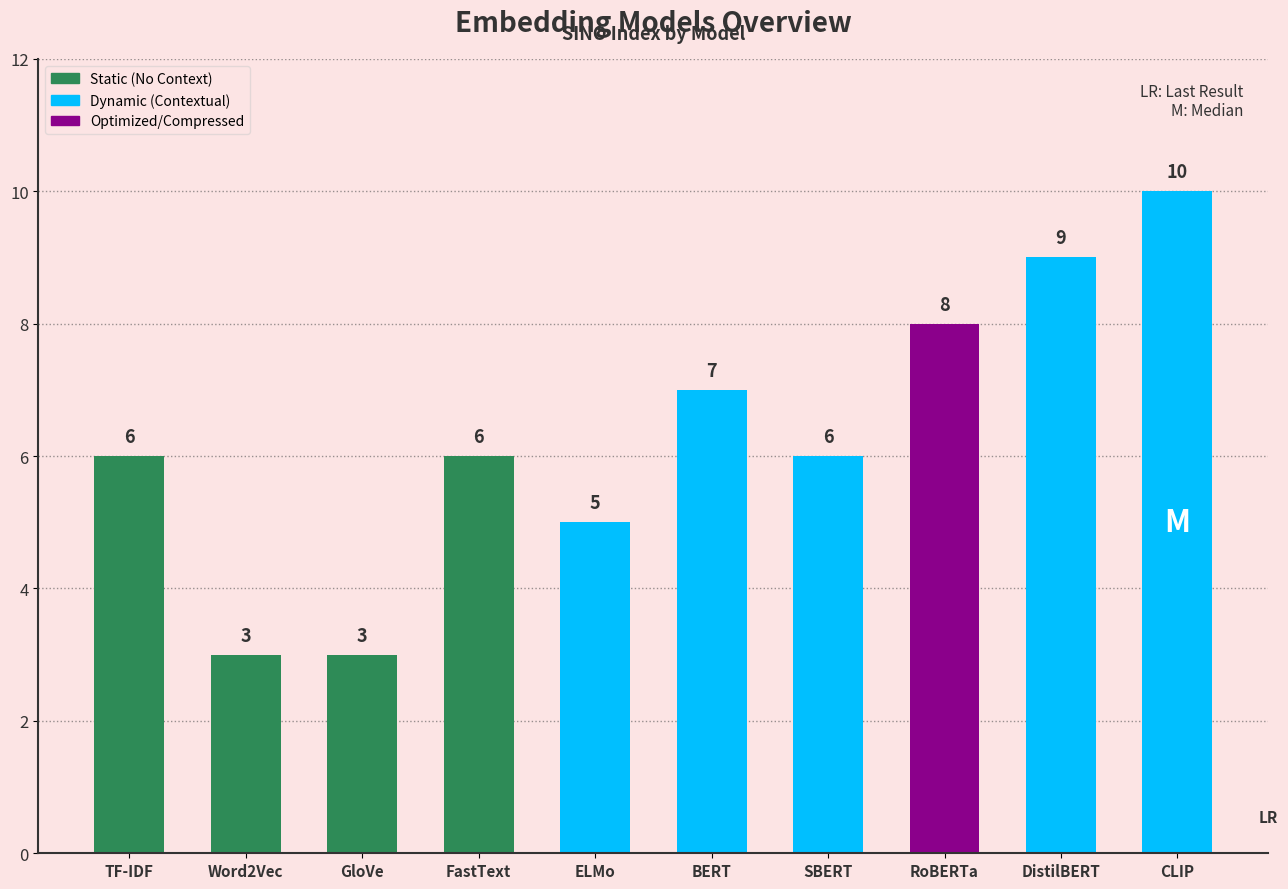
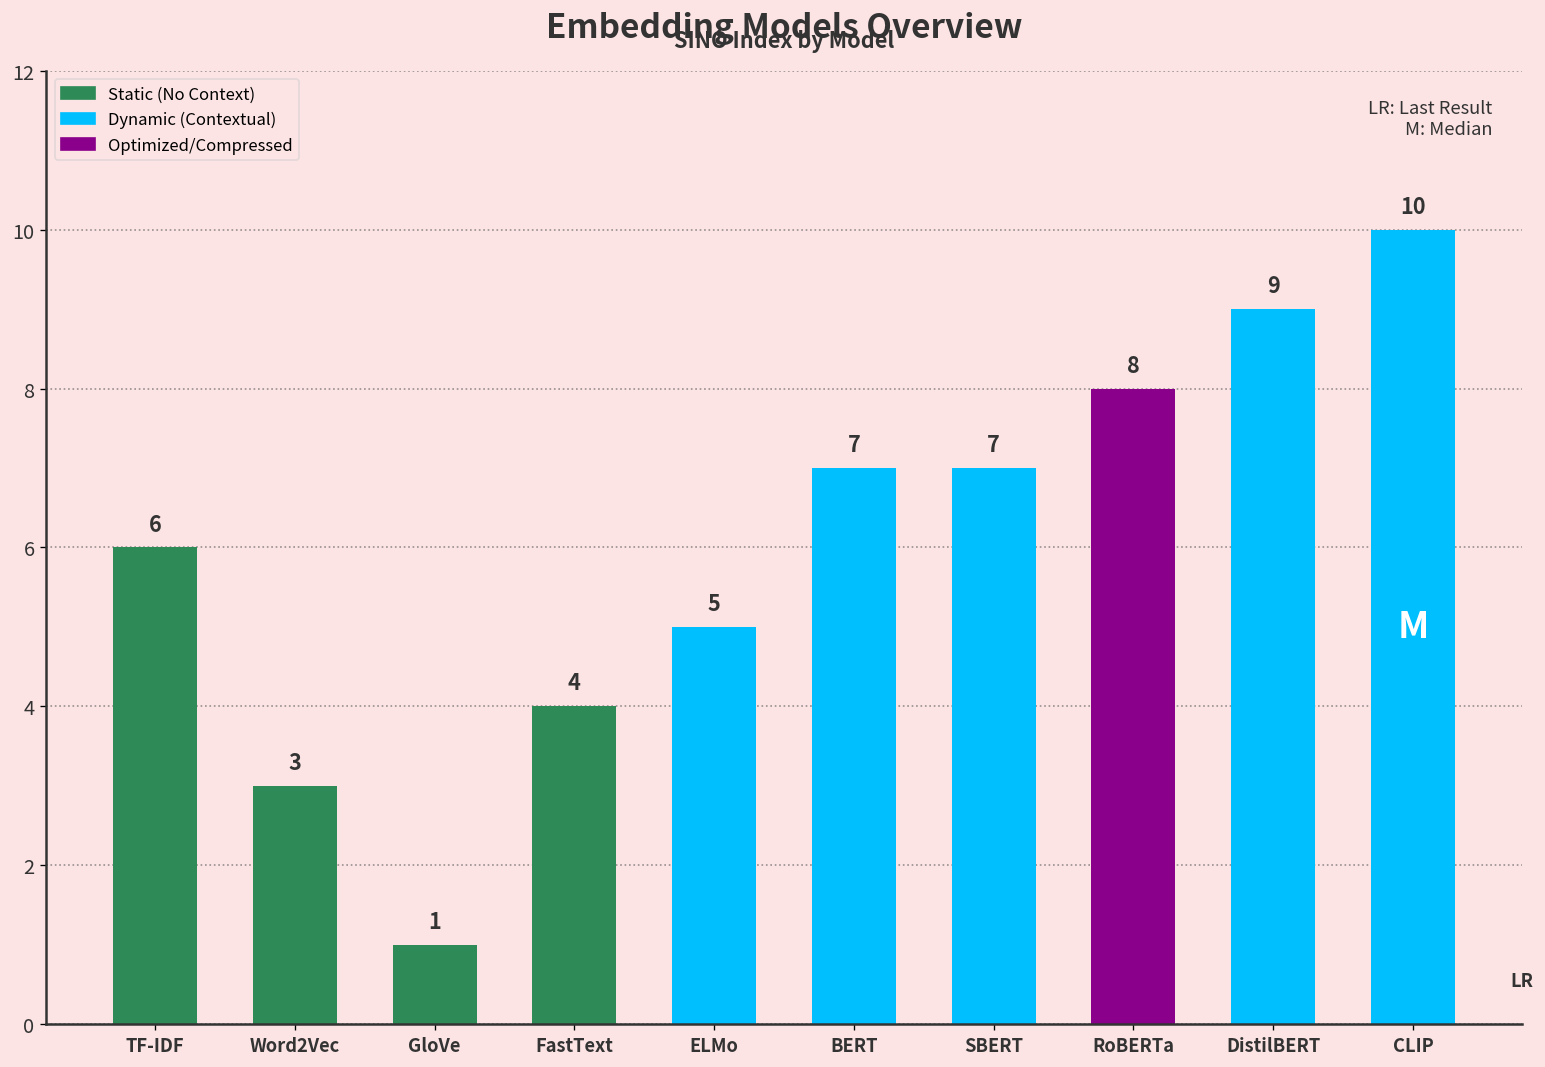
  {
    "TF-IDF": 6,
    "Word2Vec": 3,
-   "GloVe": 3,
-   "FastText": 6,
+   "GloVe": 1,
+   "FastText": 4,
    "ELMo": 5,
    "BERT": 7,
-   "SBERT": 6,
+   "SBERT": 7,
    "RoBERTa": 8,
    "DistilBERT": 9,
    "CLIP": 10
  }
